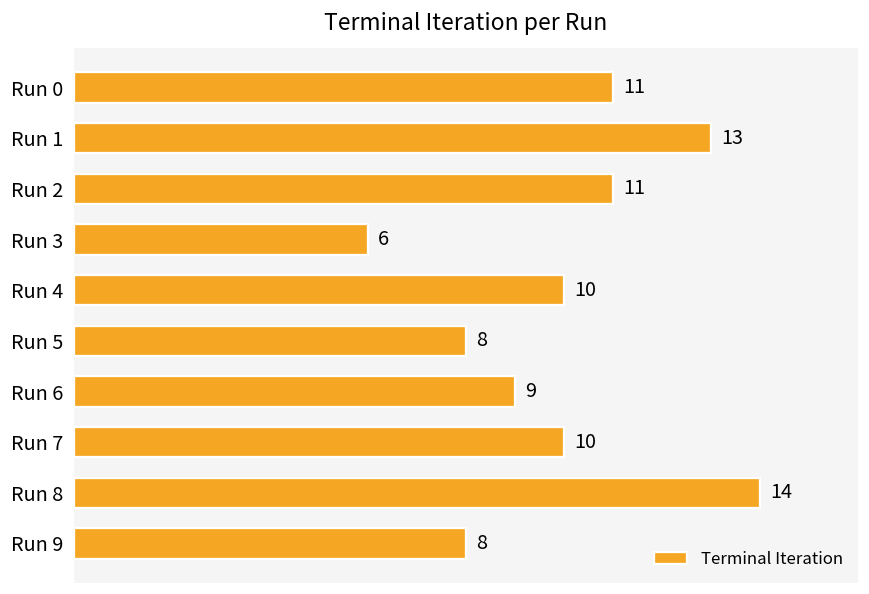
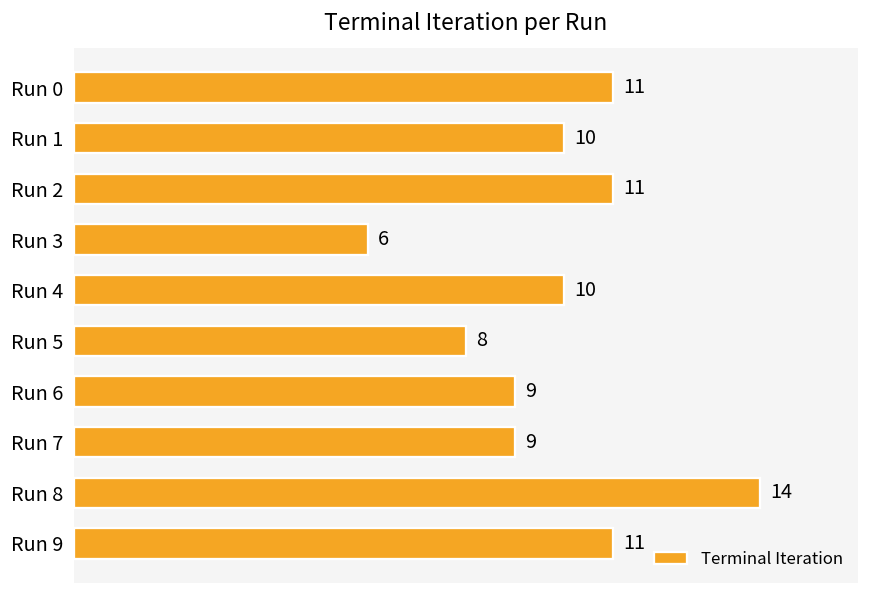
  {
    "Run 0": 11,
-   "Run 1": 13,
+   "Run 1": 10,
    "Run 2": 11,
    "Run 3": 6,
    "Run 4": 10,
    "Run 5": 8,
    "Run 6": 9,
-   "Run 7": 10,
+   "Run 7": 9,
    "Run 8": 14,
-   "Run 9": 8
+   "Run 9": 11
  }
